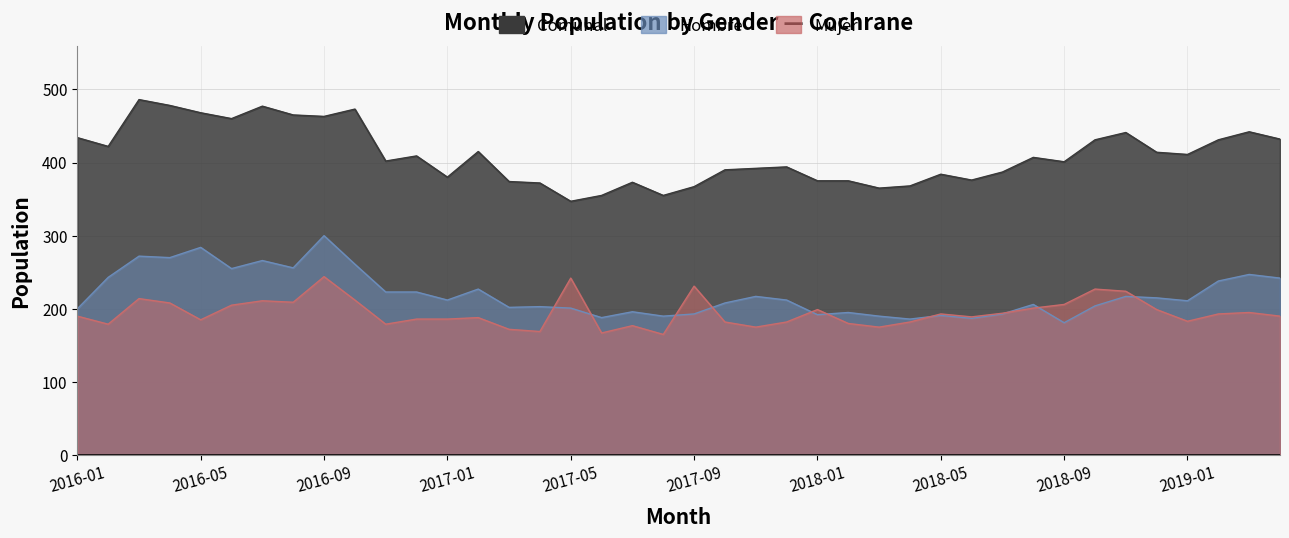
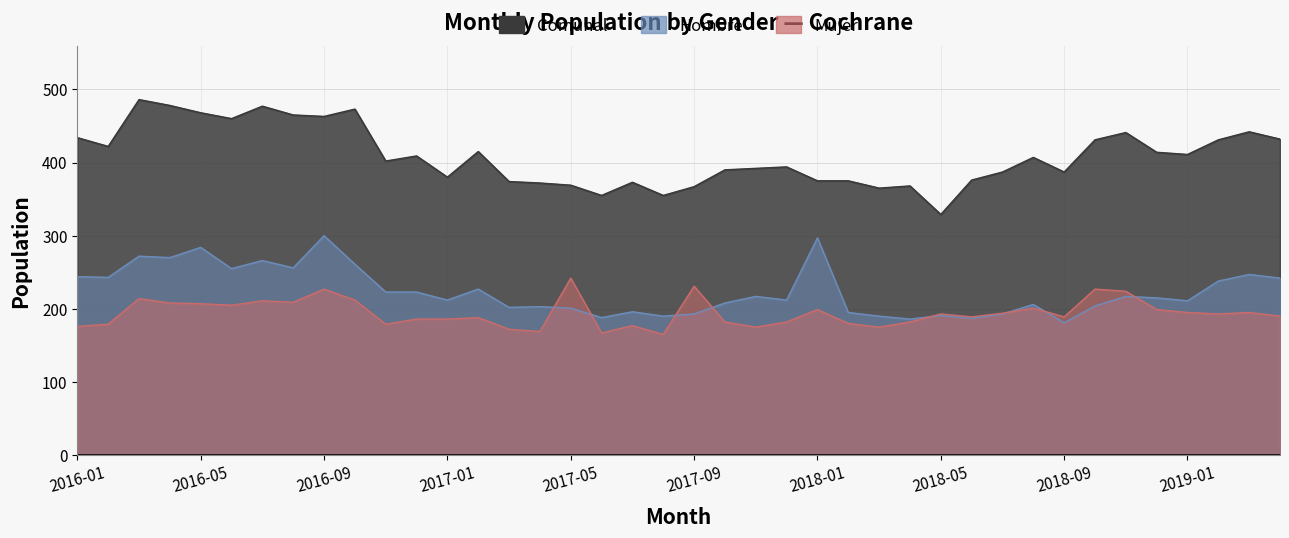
  {
    "Comunal": {
      "2016-01": 430,
      "2016-05": 470,
      "2016-09": 460,
      "2017-01": 380,
-     "2017-05": 350,
+     "2017-05": 370,
      "2017-09": 370,
      "2018-01": 380,
-     "2018-05": 380,
-     "2018-09": 400,
+     "2018-05": 330,
+     "2018-09": 390,
      "2019-01": 410
    },
    "Hombre": {
-     "2016-01": 200,
+     "2016-01": 240,
      "2016-05": 280,
      "2016-09": 300,
      "2017-01": 210,
      "2017-05": 200,
      "2017-09": 190,
-     "2018-01": 190,
+     "2018-01": 300,
      "2018-09": 180,
      "2019-01": 210
    },
    "Mujer": {
-     "2016-01": 190,
-     "2016-05": 190,
-     "2016-09": 240,
+     "2016-01": 180,
+     "2016-05": 210,
+     "2016-09": 230,
      "2017-01": 190,
      "2017-05": 240,
      "2017-09": 230,
      "2018-01": 200,
-     "2018-09": 210,
-     "2019-01": 180
+     "2018-09": 190,
+     "2019-01": 200
    }
  }
